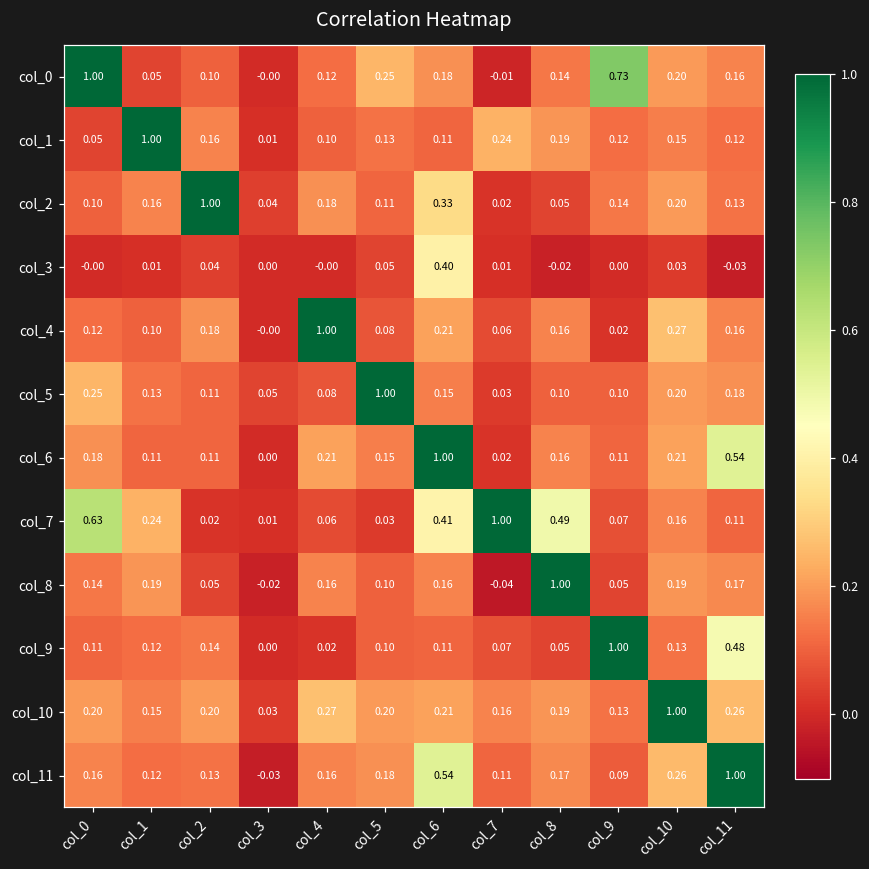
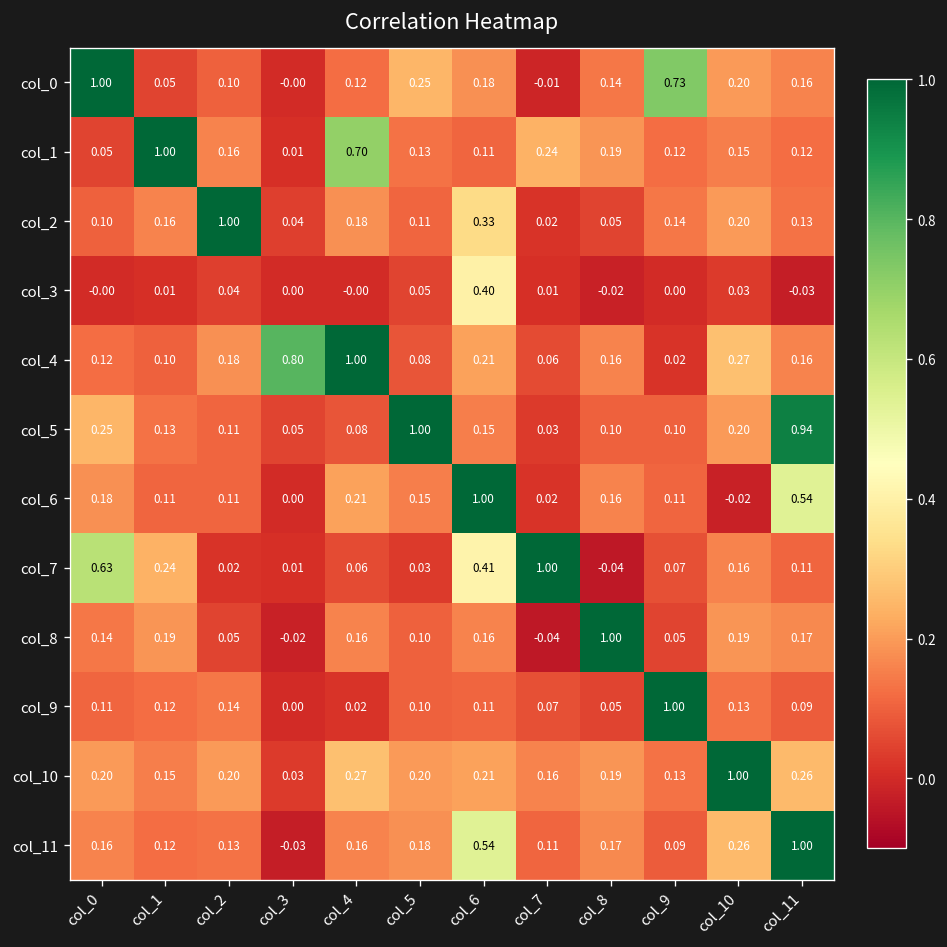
  {
    "col_0": {
      "col_0": 1.00,
      "col_1": 0.05,
      "col_2": 0.10,
      "col_3": -0.00,
      "col_4": 0.12,
      "col_5": 0.25,
      "col_6": 0.18,
      "col_7": -0.01,
      "col_8": 0.14,
      "col_9": 0.73,
      "col_10": 0.20,
      "col_11": 0.16
    },
    "col_1": {
      "col_0": 0.05,
      "col_1": 1.00,
      "col_2": 0.16,
      "col_3": 0.01,
-     "col_4": 0.10,
+     "col_4": 0.70,
      "col_5": 0.13,
      "col_6": 0.11,
      "col_7": 0.24,
      "col_8": 0.19,
      "col_9": 0.12,
      "col_10": 0.15,
      "col_11": 0.12
    },
    "col_2": {
      "col_0": 0.10,
      "col_1": 0.16,
      "col_2": 1.00,
      "col_3": 0.04,
      "col_4": 0.18,
      "col_5": 0.11,
      "col_6": 0.33,
      "col_7": 0.02,
      "col_8": 0.05,
      "col_9": 0.14,
      "col_10": 0.20,
      "col_11": 0.13
    },
    "col_3": {
      "col_0": -0.00,
      "col_1": 0.01,
      "col_2": 0.04,
      "col_3": 0.00,
      "col_4": -0.00,
      "col_5": 0.05,
      "col_6": 0.40,
      "col_7": 0.01,
      "col_8": -0.02,
      "col_9": 0.00,
      "col_10": 0.03,
      "col_11": -0.03
    },
    "col_4": {
      "col_0": 0.12,
      "col_1": 0.10,
      "col_2": 0.18,
-     "col_3": -0.00,
+     "col_3": 0.80,
      "col_4": 1.00,
      "col_5": 0.08,
      "col_6": 0.21,
      "col_7": 0.06,
      "col_8": 0.16,
      "col_9": 0.02,
      "col_10": 0.27,
      "col_11": 0.16
    },
    "col_5": {
      "col_0": 0.25,
      "col_1": 0.13,
      "col_2": 0.11,
      "col_3": 0.05,
      "col_4": 0.08,
      "col_5": 1.00,
      "col_6": 0.15,
      "col_7": 0.03,
      "col_8": 0.10,
      "col_9": 0.10,
      "col_10": 0.20,
-     "col_11": 0.18
+     "col_11": 0.94
    },
    "col_6": {
      "col_0": 0.18,
      "col_1": 0.11,
      "col_2": 0.11,
      "col_3": 0.00,
      "col_4": 0.21,
      "col_5": 0.15,
      "col_6": 1.00,
      "col_7": 0.02,
      "col_8": 0.16,
      "col_9": 0.11,
-     "col_10": 0.21,
+     "col_10": -0.02,
      "col_11": 0.54
    },
    "col_7": {
      "col_0": 0.63,
      "col_1": 0.24,
      "col_2": 0.02,
      "col_3": 0.01,
      "col_4": 0.06,
      "col_5": 0.03,
      "col_6": 0.41,
      "col_7": 1.00,
-     "col_8": 0.49,
+     "col_8": -0.04,
      "col_9": 0.07,
      "col_10": 0.16,
      "col_11": 0.11
    },
    "col_8": {
      "col_0": 0.14,
      "col_1": 0.19,
      "col_2": 0.05,
      "col_3": -0.02,
      "col_4": 0.16,
      "col_5": 0.10,
      "col_6": 0.16,
      "col_7": -0.04,
      "col_8": 1.00,
      "col_9": 0.05,
      "col_10": 0.19,
      "col_11": 0.17
    },
    "col_9": {
      "col_0": 0.11,
      "col_1": 0.12,
      "col_2": 0.14,
      "col_3": 0.00,
      "col_4": 0.02,
      "col_5": 0.10,
      "col_6": 0.11,
      "col_7": 0.07,
      "col_8": 0.05,
      "col_9": 1.00,
      "col_10": 0.13,
-     "col_11": 0.48
+     "col_11": 0.09
    },
    "col_10": {
      "col_0": 0.20,
      "col_1": 0.15,
      "col_2": 0.20,
      "col_3": 0.03,
      "col_4": 0.27,
      "col_5": 0.20,
      "col_6": 0.21,
      "col_7": 0.16,
      "col_8": 0.19,
      "col_9": 0.13,
      "col_10": 1.00,
      "col_11": 0.26
    },
    "col_11": {
      "col_0": 0.16,
      "col_1": 0.12,
      "col_2": 0.13,
      "col_3": -0.03,
      "col_4": 0.16,
      "col_5": 0.18,
      "col_6": 0.54,
      "col_7": 0.11,
      "col_8": 0.17,
      "col_9": 0.09,
      "col_10": 0.26,
      "col_11": 1.00
    }
  }
